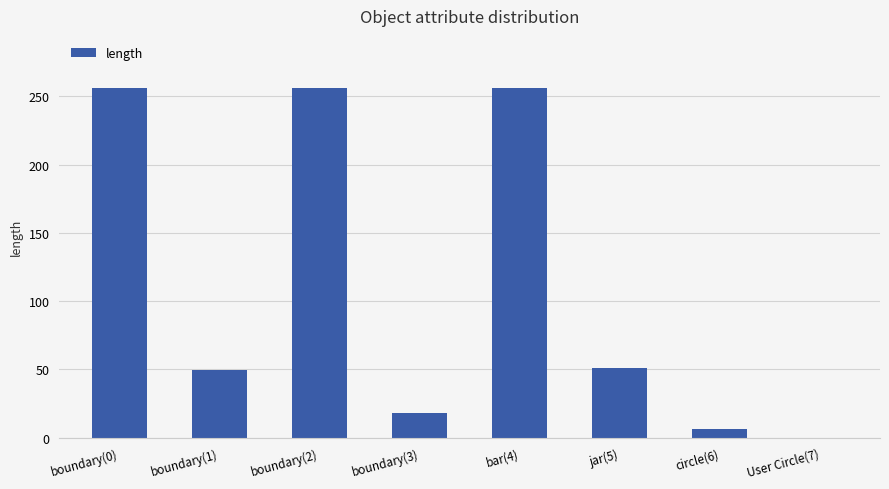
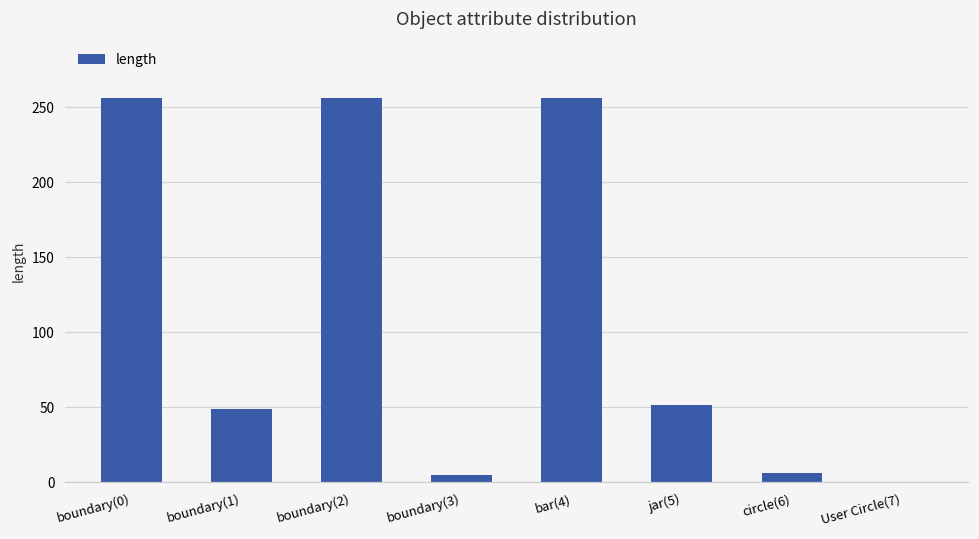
  {
    "boundary(0)": 256,
    "boundary(1)": 49,
    "boundary(2)": 256,
-   "boundary(3)": 18,
+   "boundary(3)": 5,
    "bar(4)": 256,
    "jar(5)": 51,
    "circle(6)": 6,
    "User Circle(7)": 0
  }
